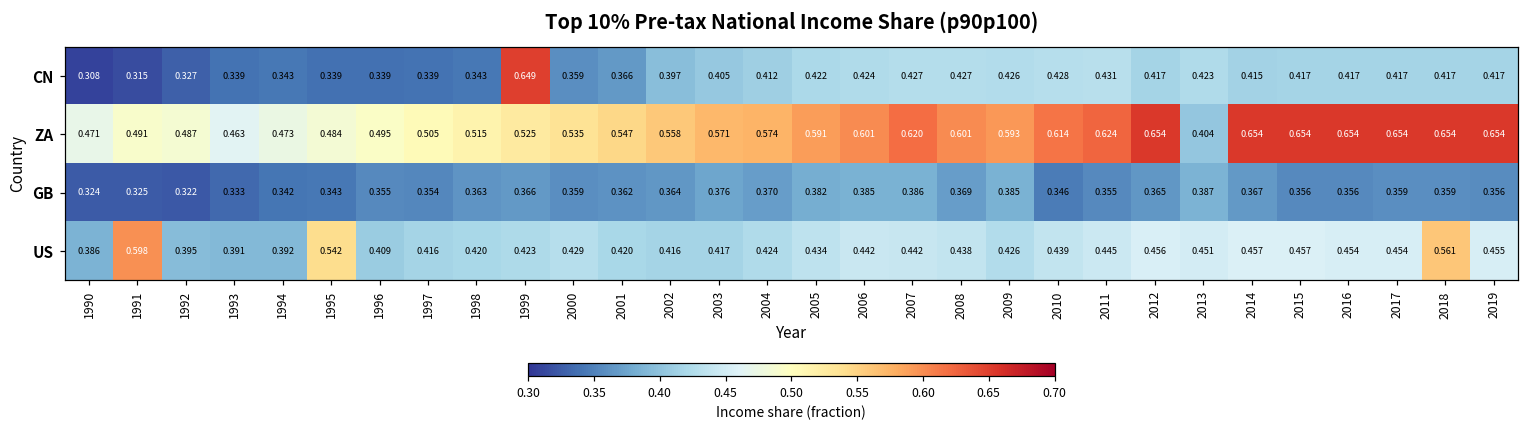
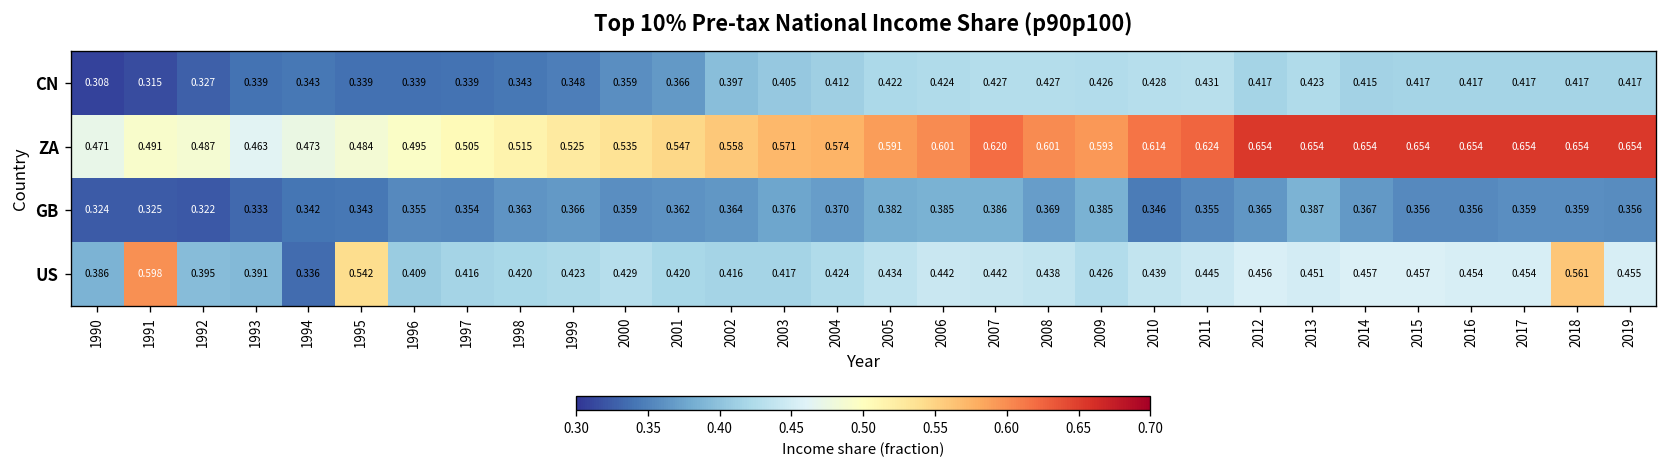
  {
    "CN": {
      "1990": 0.308,
      "1991": 0.315,
      "1992": 0.327,
      "1993": 0.339,
      "1994": 0.343,
      "1995": 0.339,
      "1996": 0.339,
      "1997": 0.339,
      "1998": 0.343,
-     "1999": 0.649,
+     "1999": 0.348,
      "2000": 0.359,
      "2001": 0.366,
      "2002": 0.397,
      "2003": 0.405,
      "2004": 0.412,
      "2005": 0.422,
      "2006": 0.424,
      "2007": 0.427,
      "2008": 0.427,
      "2009": 0.426,
      "2010": 0.428,
      "2011": 0.431,
      "2012": 0.417,
      "2013": 0.423,
      "2014": 0.415,
      "2015": 0.417,
      "2016": 0.417,
      "2017": 0.417,
      "2018": 0.417,
      "2019": 0.417
    },
    "ZA": {
      "1990": 0.471,
      "1991": 0.491,
      "1992": 0.487,
      "1993": 0.463,
      "1994": 0.473,
      "1995": 0.484,
      "1996": 0.495,
      "1997": 0.505,
      "1998": 0.515,
      "1999": 0.525,
      "2000": 0.535,
      "2001": 0.547,
      "2002": 0.558,
      "2003": 0.571,
      "2004": 0.574,
      "2005": 0.591,
      "2006": 0.601,
      "2007": 0.620,
      "2008": 0.601,
      "2009": 0.593,
      "2010": 0.614,
      "2011": 0.624,
      "2012": 0.654,
-     "2013": 0.404,
+     "2013": 0.654,
      "2014": 0.654,
      "2015": 0.654,
      "2016": 0.654,
      "2017": 0.654,
      "2018": 0.654,
      "2019": 0.654
    },
    "GB": {
      "1990": 0.324,
      "1991": 0.325,
      "1992": 0.322,
      "1993": 0.333,
      "1994": 0.342,
      "1995": 0.343,
      "1996": 0.355,
      "1997": 0.354,
      "1998": 0.363,
      "1999": 0.366,
      "2000": 0.359,
      "2001": 0.362,
      "2002": 0.364,
      "2003": 0.376,
      "2004": 0.370,
      "2005": 0.382,
      "2006": 0.385,
      "2007": 0.386,
      "2008": 0.369,
      "2009": 0.385,
      "2010": 0.346,
      "2011": 0.355,
      "2012": 0.365,
      "2013": 0.387,
      "2014": 0.367,
      "2015": 0.356,
      "2016": 0.356,
      "2017": 0.359,
      "2018": 0.359,
      "2019": 0.356
    },
    "US": {
      "1990": 0.386,
      "1991": 0.598,
      "1992": 0.395,
      "1993": 0.391,
-     "1994": 0.392,
+     "1994": 0.336,
      "1995": 0.542,
      "1996": 0.409,
      "1997": 0.416,
      "1998": 0.420,
      "1999": 0.423,
      "2000": 0.429,
      "2001": 0.420,
      "2002": 0.416,
      "2003": 0.417,
      "2004": 0.424,
      "2005": 0.434,
      "2006": 0.442,
      "2007": 0.442,
      "2008": 0.438,
      "2009": 0.426,
      "2010": 0.439,
      "2011": 0.445,
      "2012": 0.456,
      "2013": 0.451,
      "2014": 0.457,
      "2015": 0.457,
      "2016": 0.454,
      "2017": 0.454,
      "2018": 0.561,
      "2019": 0.455
    }
  }
